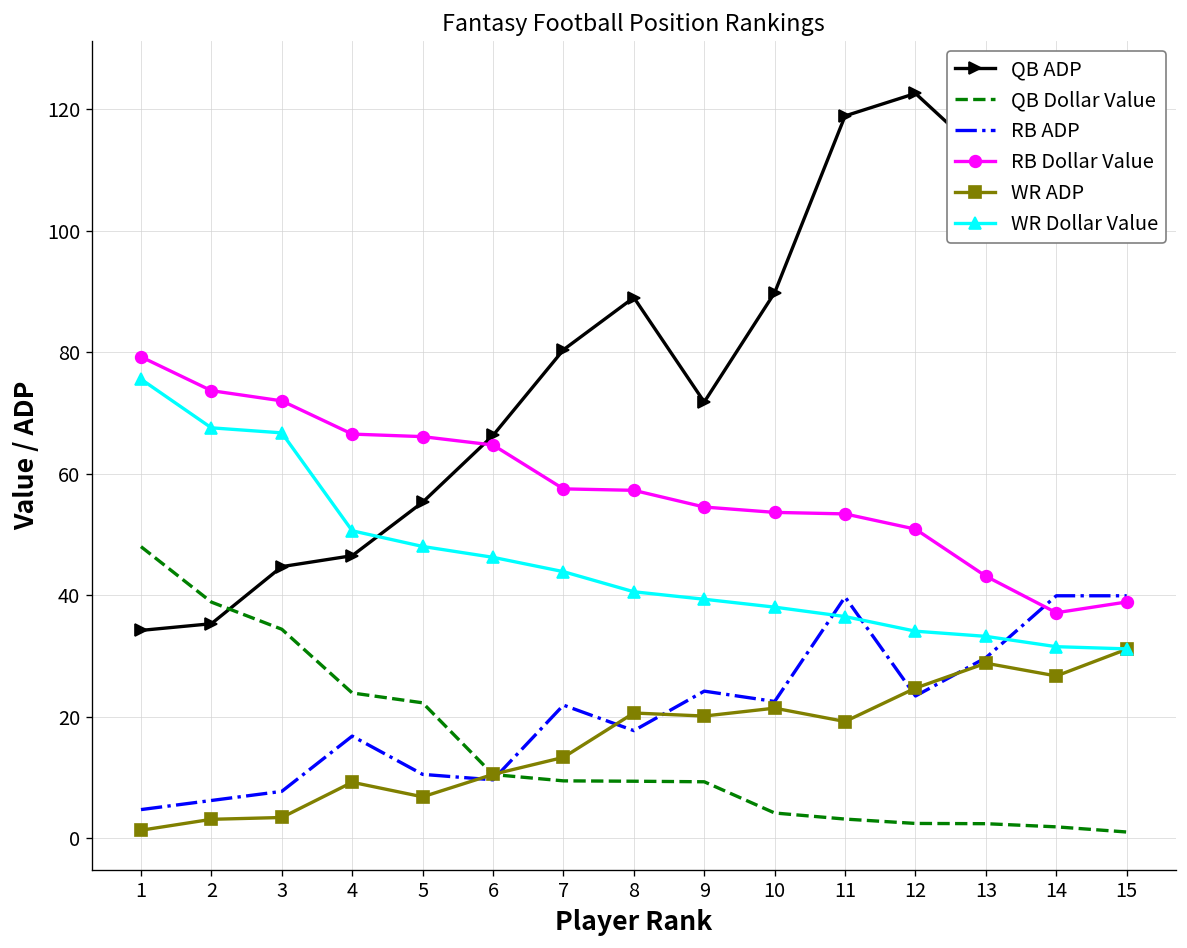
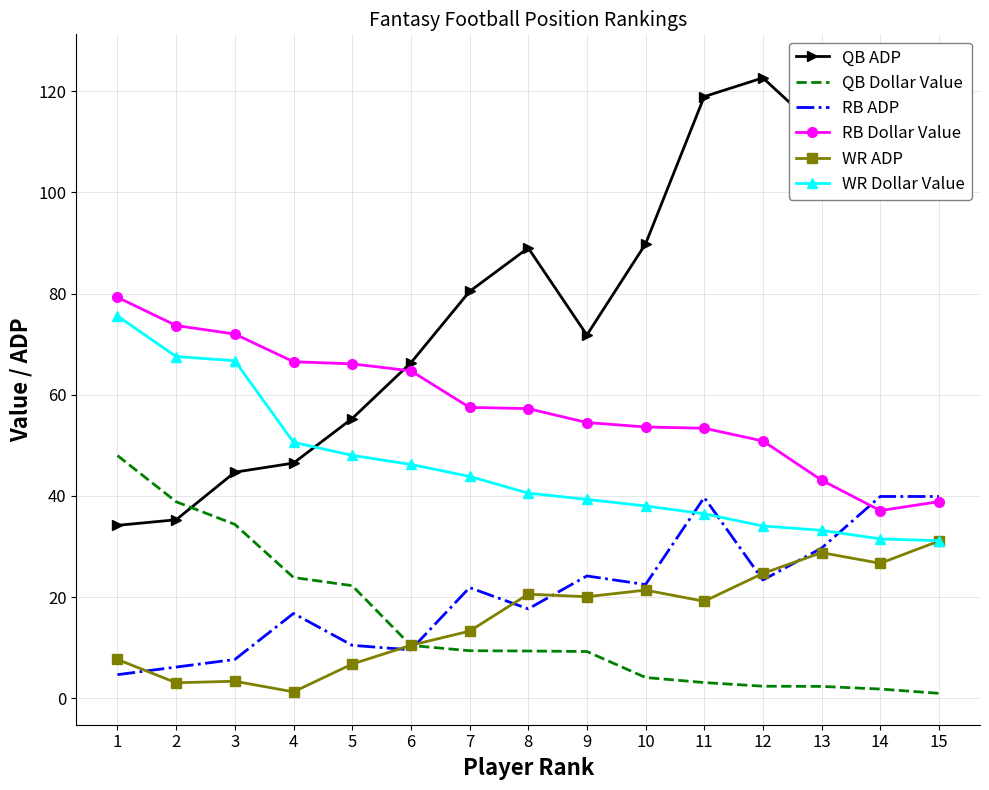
  {
    "QB ADP": {
      "1": 34,
      "2": 35,
      "3": 45,
      "4": 47,
      "5": 55,
      "6": 66,
      "7": 80,
      "8": 89,
      "9": 72,
      "10": 90,
      "11": 119,
      "12": 123
    },
    "QB Dollar Value": {
      "1": 48,
      "2": 39,
      "3": 34,
      "4": 24,
      "5": 22,
      "7": 9,
      "8": 9,
      "9": 9,
      "10": 4,
      "11": 3,
      "12": 2,
      "13": 2,
      "14": 2,
      "15": 1
    },
    "RB ADP": {
      "1": 5,
      "2": 6,
      "3": 8,
      "4": 17,
      "5": 11,
      "6": 10,
      "7": 22,
      "8": 18,
      "9": 24,
      "10": 23,
      "11": 40,
      "12": 23,
      "13": 30,
      "14": 40,
      "15": 40
    },
    "RB Dollar Value": {
      "1": 79,
      "2": 74,
      "3": 72,
      "4": 67,
      "5": 66,
      "6": 65,
      "7": 58,
      "8": 57,
      "9": 55,
      "10": 54,
      "11": 53,
      "12": 51,
      "13": 43,
      "14": 37,
      "15": 39
    },
    "WR ADP": {
-     "1": 1,
+     "1": 8,
      "2": 3,
      "3": 3,
-     "4": 9,
+     "4": 1,
      "5": 7,
      "7": 13,
      "8": 21,
      "9": 20,
      "10": 21,
      "11": 19,
      "12": 25,
      "13": 29,
      "14": 27
    },
    "WR Dollar Value": {
      "1": 76,
      "2": 68,
      "3": 67,
      "4": 51,
      "5": 48,
      "6": 46,
      "7": 44,
      "8": 41,
      "9": 39,
      "10": 38,
      "11": 36,
      "12": 34,
      "13": 33,
      "14": 32
    }
  }
